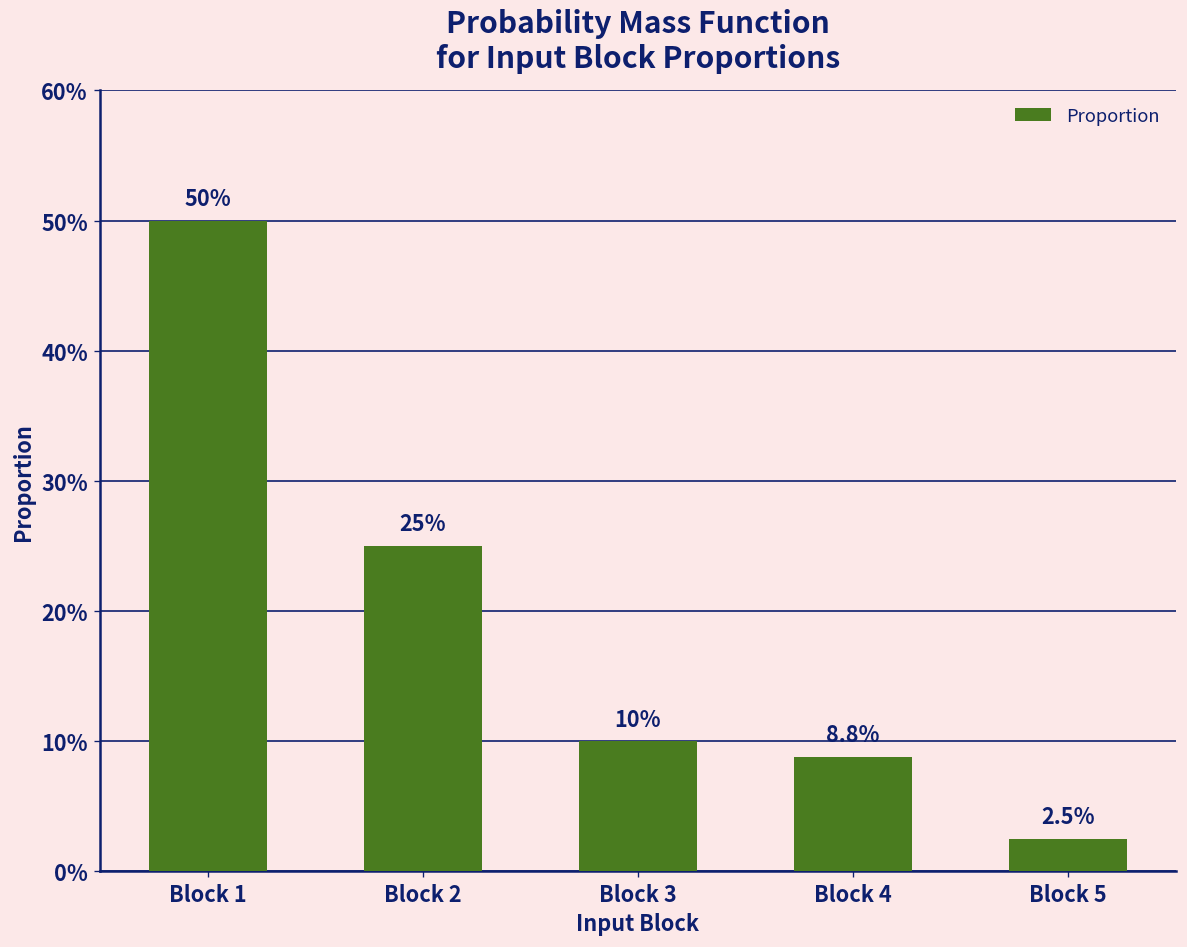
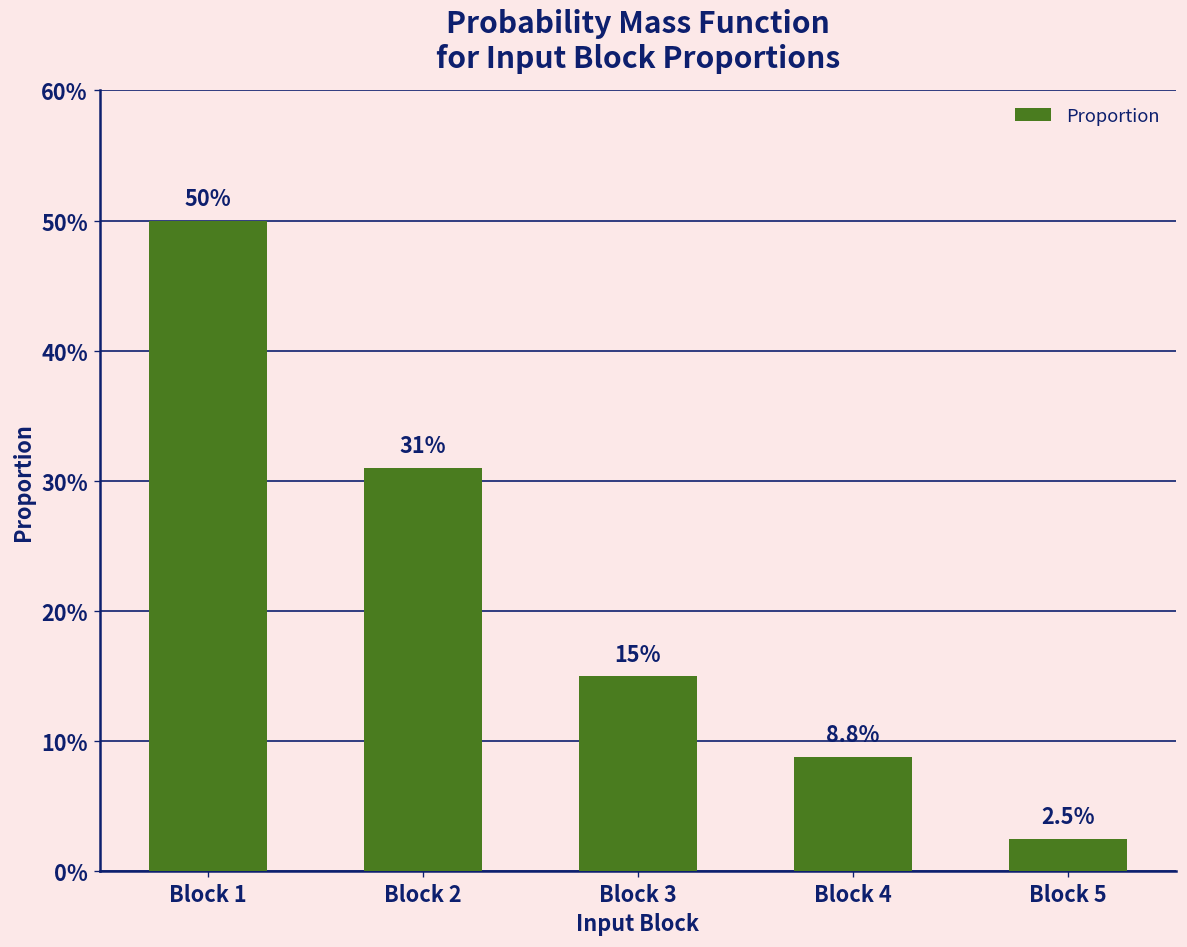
  {
    "Block 1": "50%",
-   "Block 2": "25%",
-   "Block 3": "10%",
+   "Block 2": "31%",
+   "Block 3": "15%",
    "Block 4": "8.8%",
    "Block 5": "2.5%"
  }
